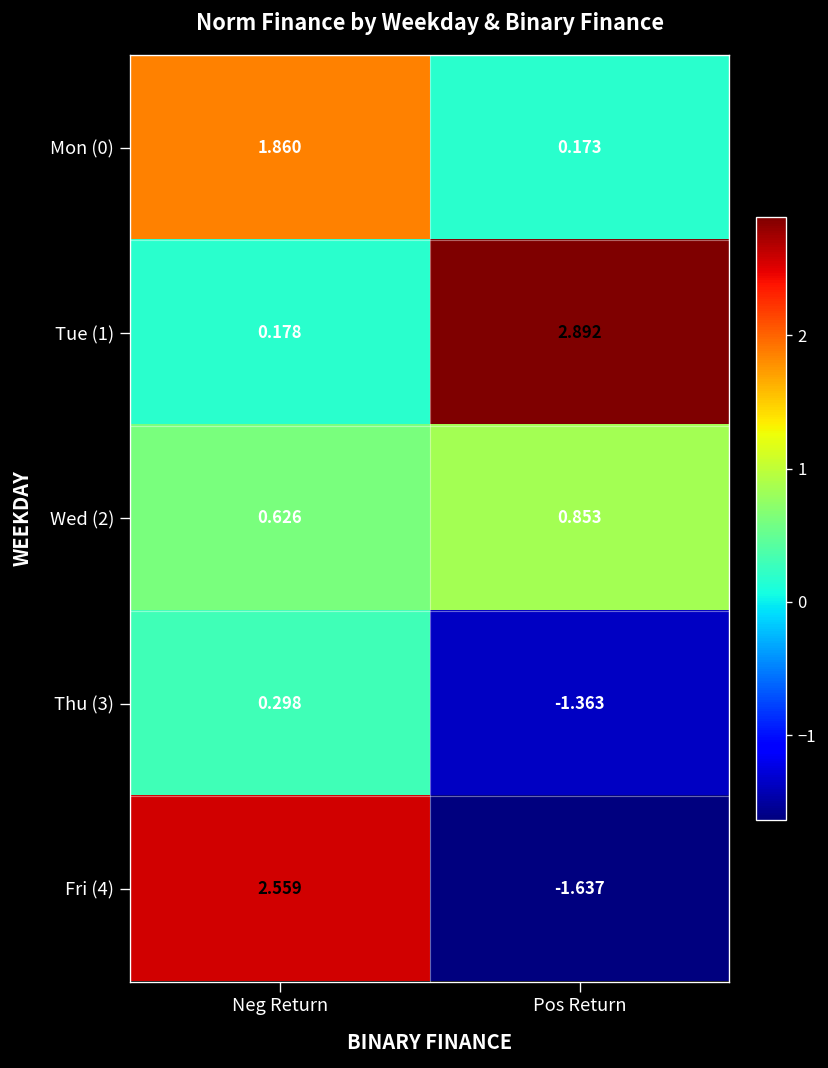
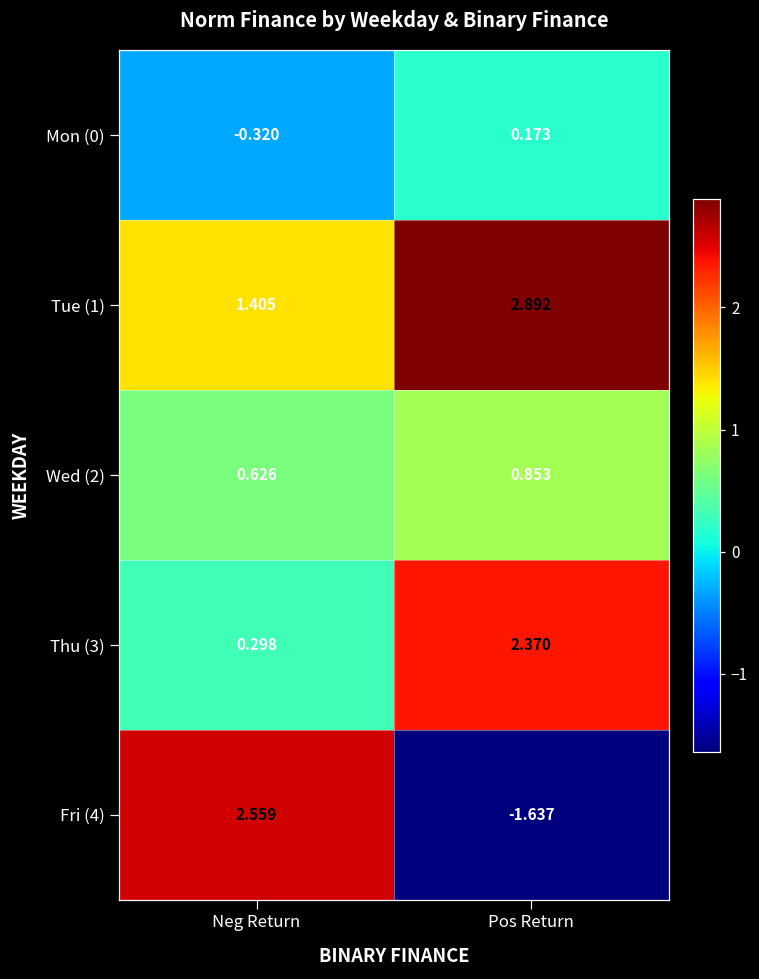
  {
    "Mon (0)": {
-     "Neg Return": 1.860,
+     "Neg Return": -0.320,
      "Pos Return": 0.173
    },
    "Tue (1)": {
-     "Neg Return": 0.178,
+     "Neg Return": 1.405,
      "Pos Return": 2.892
    },
    "Wed (2)": {
      "Neg Return": 0.626,
      "Pos Return": 0.853
    },
    "Thu (3)": {
      "Neg Return": 0.298,
-     "Pos Return": -1.363
+     "Pos Return": 2.370
    },
    "Fri (4)": {
      "Neg Return": 2.559,
      "Pos Return": -1.637
    }
  }
